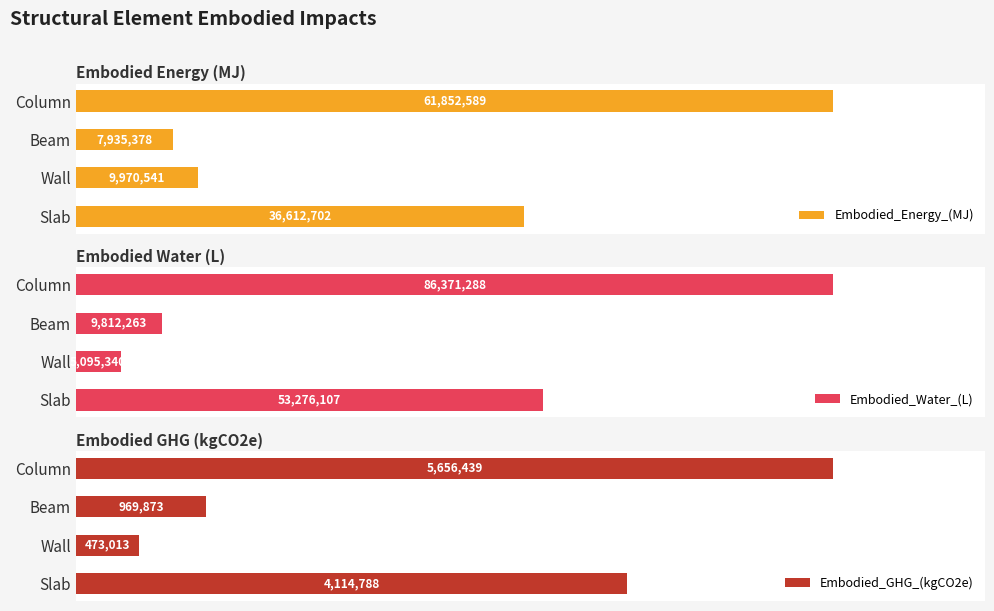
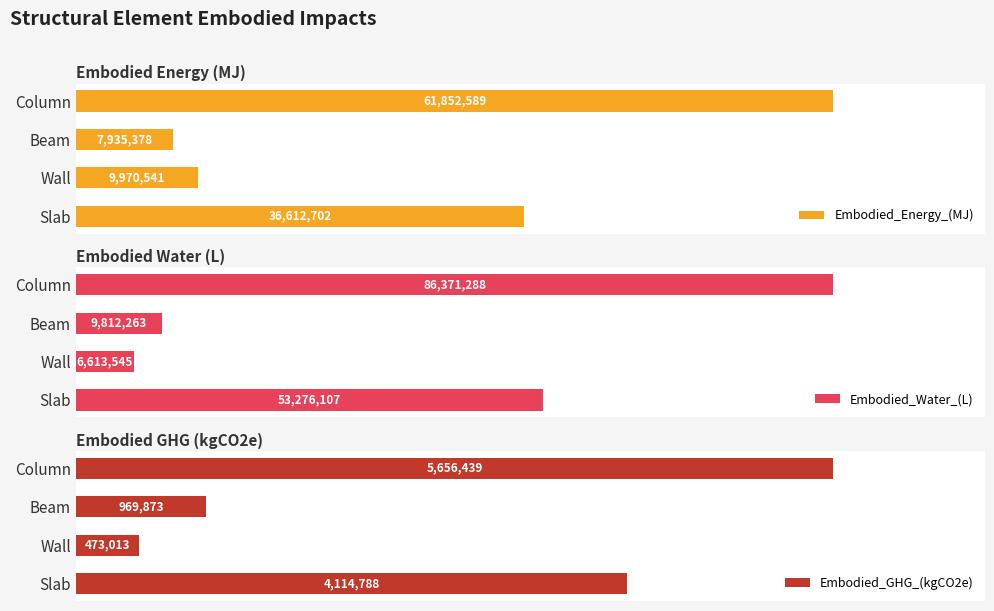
  {
    "Embodied Energy (MJ)": {
      "Column": "61,852,589",
      "Beam": "7,935,378",
      "Wall": "9,970,541",
      "Slab": "36,612,702"
    },
    "Embodied Water (L)": {
      "Column": "86,371,288",
      "Beam": "9,812,263",
-     "Wall": "5,095,340",
+     "Wall": "6,613,545",
      "Slab": "53,276,107"
    },
    "Embodied GHG (kgCO2e)": {
      "Column": "5,656,439",
      "Beam": "969,873",
      "Wall": "473,013",
      "Slab": "4,114,788"
    }
  }
